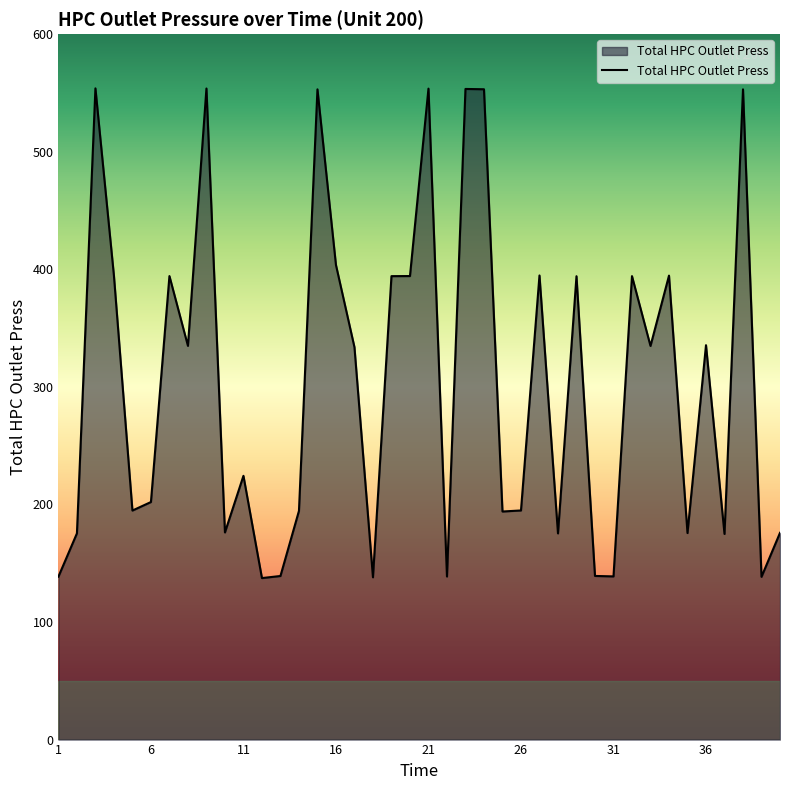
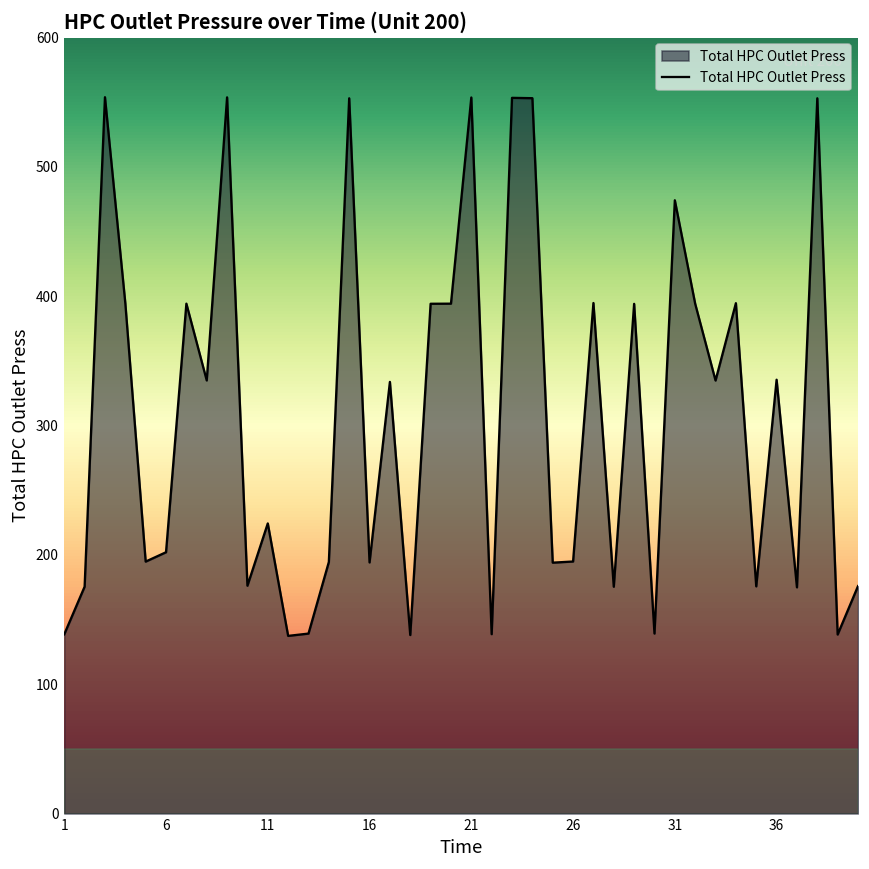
  {
    "1": 139,
    "6": 202,
    "11": 224,
-   "16": 404,
+   "16": 194,
    "21": 554,
    "26": 195,
-   "31": 139,
+   "31": 474,
    "36": 335
  }
